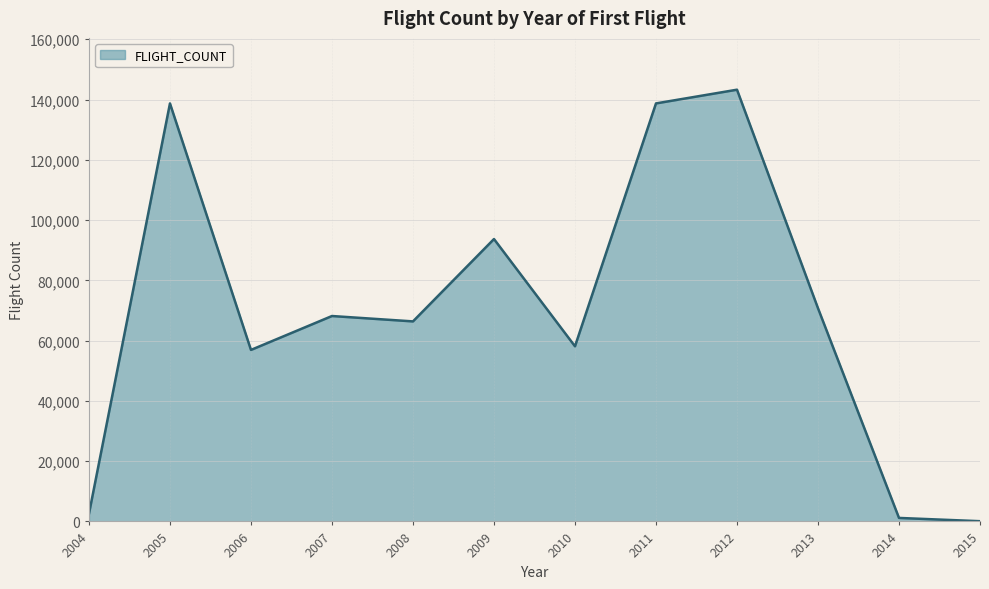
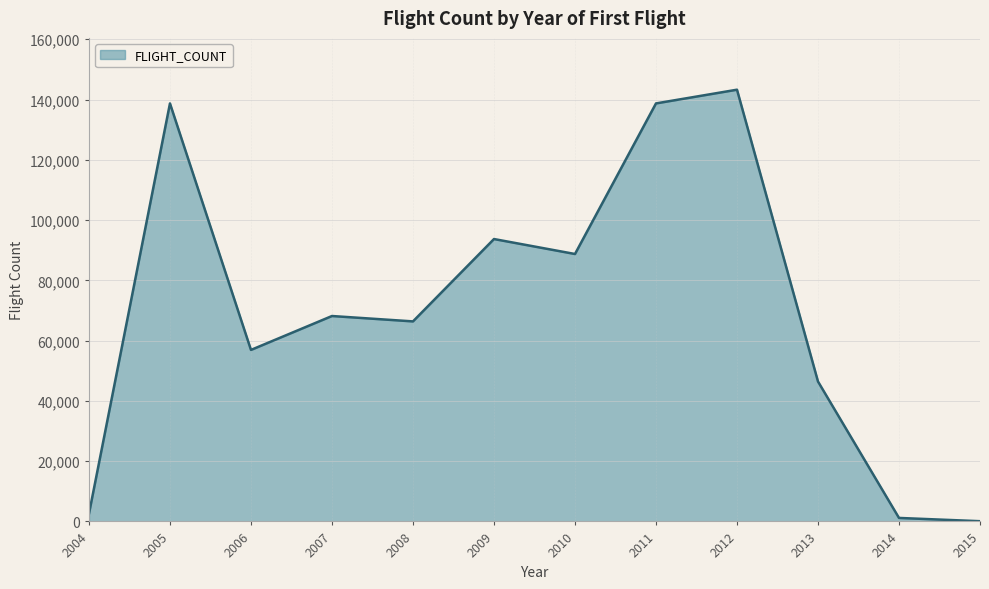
  {
    "2004": "3,000",
    "2005": "139,000",
    "2006": "57,000",
    "2007": "68,000",
    "2008": "66,000",
    "2009": "94,000",
-   "2010": "58,000",
+   "2010": "89,000",
    "2011": "139,000",
    "2012": "143,000",
-   "2013": "71,000",
+   "2013": "46,000",
    "2014": "1,000",
    "2015": "0"
  }
